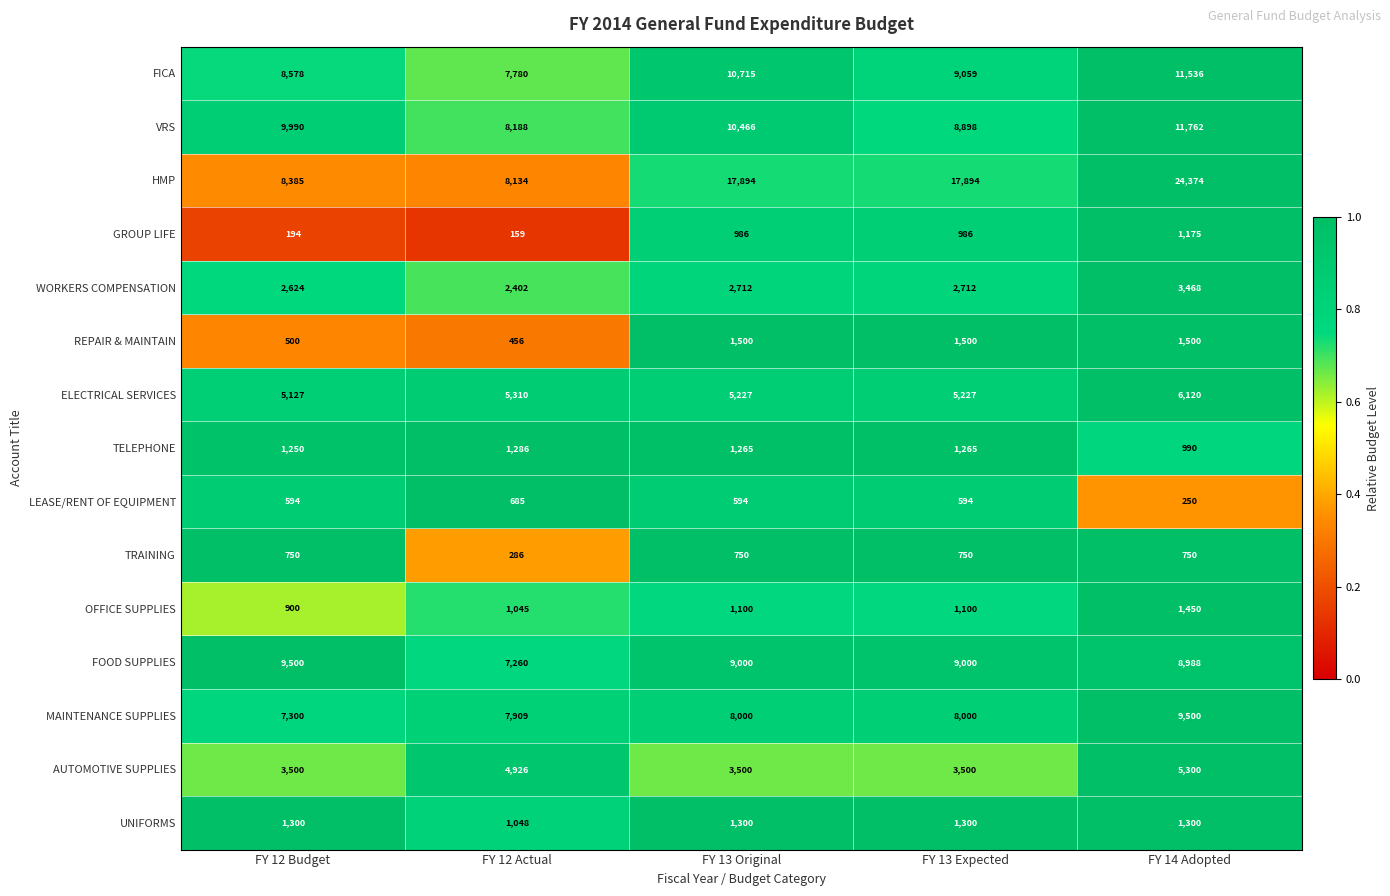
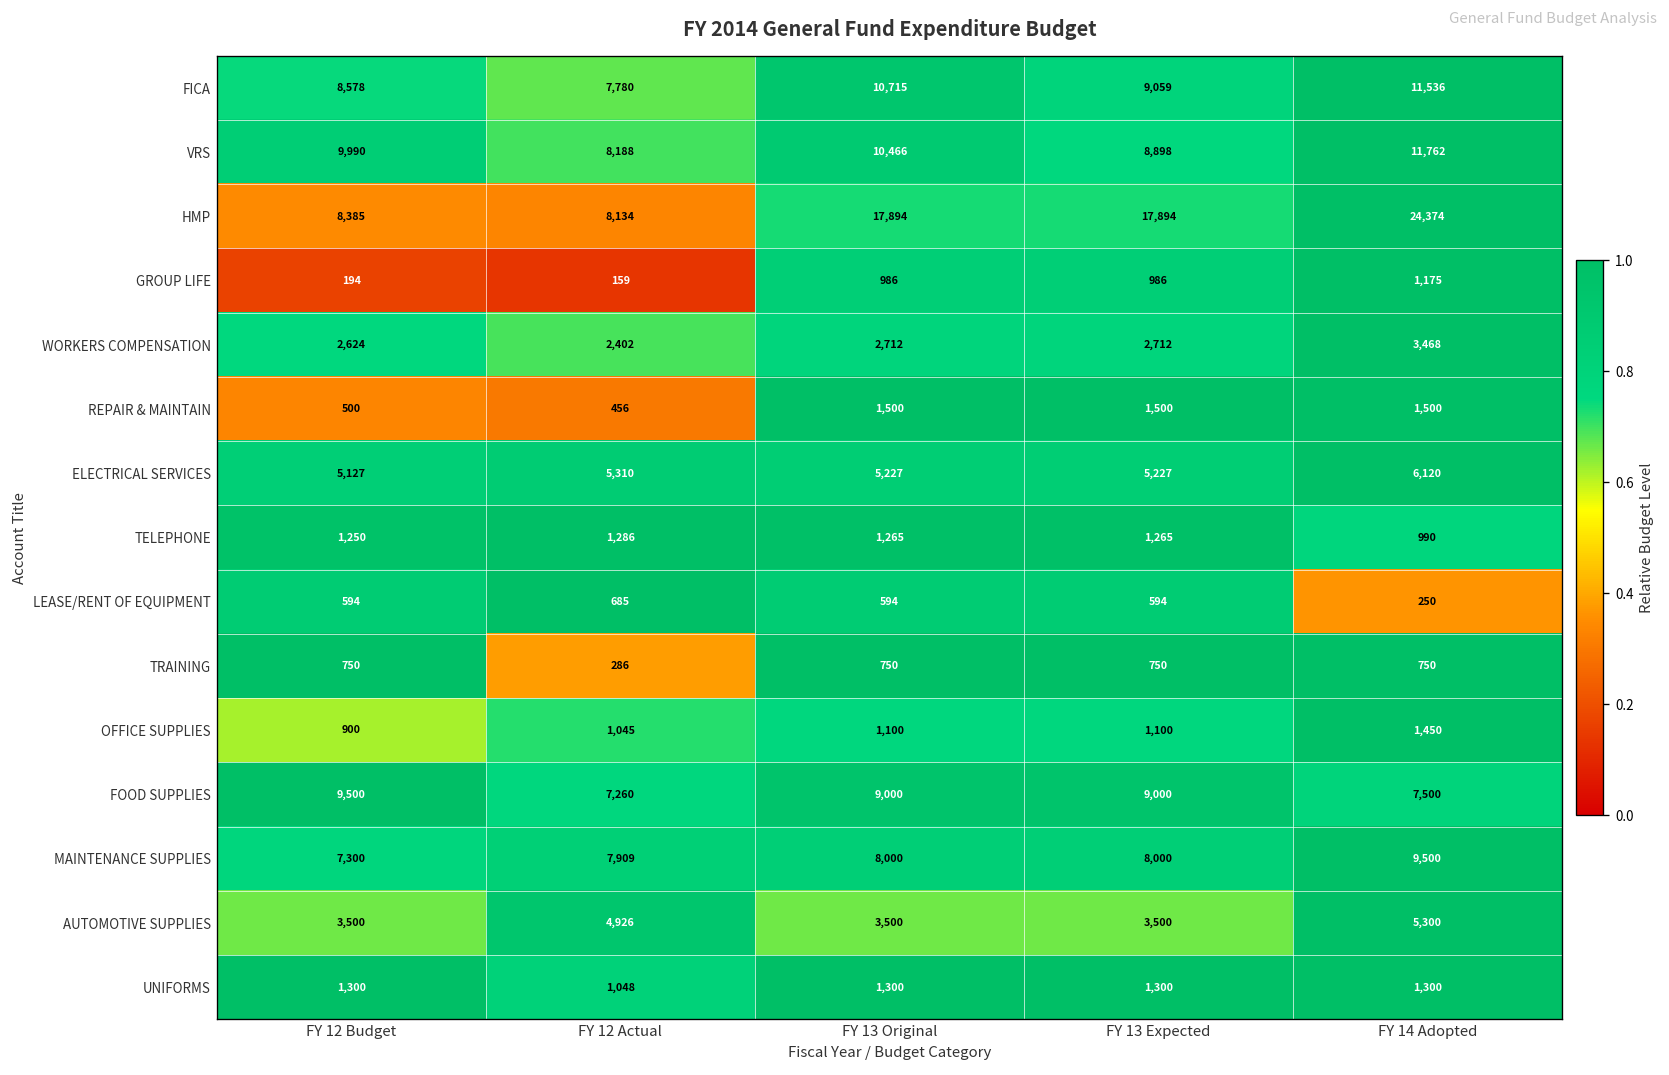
  {
    "FICA": {
      "FY 12 Budget": "8,578",
      "FY 12 Actual": "7,780",
      "FY 13 Original": "10,715",
      "FY 13 Expected": "9,059",
      "FY 14 Adopted": "11,536"
    },
    "VRS": {
      "FY 12 Budget": "9,990",
      "FY 12 Actual": "8,188",
      "FY 13 Original": "10,466",
      "FY 13 Expected": "8,898",
      "FY 14 Adopted": "11,762"
    },
    "HMP": {
      "FY 12 Budget": "8,385",
      "FY 12 Actual": "8,134",
      "FY 13 Original": "17,894",
      "FY 13 Expected": "17,894",
      "FY 14 Adopted": "24,374"
    },
    "GROUP LIFE": {
      "FY 12 Budget": "194",
      "FY 12 Actual": "159",
      "FY 13 Original": "986",
      "FY 13 Expected": "986",
      "FY 14 Adopted": "1,175"
    },
    "WORKERS COMPENSATION": {
      "FY 12 Budget": "2,624",
      "FY 12 Actual": "2,402",
      "FY 13 Original": "2,712",
      "FY 13 Expected": "2,712",
      "FY 14 Adopted": "3,468"
    },
    "REPAIR & MAINTAIN": {
      "FY 12 Budget": "500",
      "FY 12 Actual": "456",
      "FY 13 Original": "1,500",
      "FY 13 Expected": "1,500",
      "FY 14 Adopted": "1,500"
    },
    "ELECTRICAL SERVICES": {
      "FY 12 Budget": "5,127",
      "FY 12 Actual": "5,310",
      "FY 13 Original": "5,227",
      "FY 13 Expected": "5,227",
      "FY 14 Adopted": "6,120"
    },
    "TELEPHONE": {
      "FY 12 Budget": "1,250",
      "FY 12 Actual": "1,286",
      "FY 13 Original": "1,265",
      "FY 13 Expected": "1,265",
      "FY 14 Adopted": "990"
    },
    "LEASE/RENT OF EQUIPMENT": {
      "FY 12 Budget": "594",
      "FY 12 Actual": "685",
      "FY 13 Original": "594",
      "FY 13 Expected": "594",
      "FY 14 Adopted": "250"
    },
    "TRAINING": {
      "FY 12 Budget": "750",
      "FY 12 Actual": "286",
      "FY 13 Original": "750",
      "FY 13 Expected": "750",
      "FY 14 Adopted": "750"
    },
    "OFFICE SUPPLIES": {
      "FY 12 Budget": "900",
      "FY 12 Actual": "1,045",
      "FY 13 Original": "1,100",
      "FY 13 Expected": "1,100",
      "FY 14 Adopted": "1,450"
    },
    "FOOD SUPPLIES": {
      "FY 12 Budget": "9,500",
      "FY 12 Actual": "7,260",
      "FY 13 Original": "9,000",
      "FY 13 Expected": "9,000",
-     "FY 14 Adopted": "8,988"
+     "FY 14 Adopted": "7,500"
    },
    "MAINTENANCE SUPPLIES": {
      "FY 12 Budget": "7,300",
      "FY 12 Actual": "7,909",
      "FY 13 Original": "8,000",
      "FY 13 Expected": "8,000",
      "FY 14 Adopted": "9,500"
    },
    "AUTOMOTIVE SUPPLIES": {
      "FY 12 Budget": "3,500",
      "FY 12 Actual": "4,926",
      "FY 13 Original": "3,500",
      "FY 13 Expected": "3,500",
      "FY 14 Adopted": "5,300"
    },
    "UNIFORMS": {
      "FY 12 Budget": "1,300",
      "FY 12 Actual": "1,048",
      "FY 13 Original": "1,300",
      "FY 13 Expected": "1,300",
      "FY 14 Adopted": "1,300"
    }
  }
